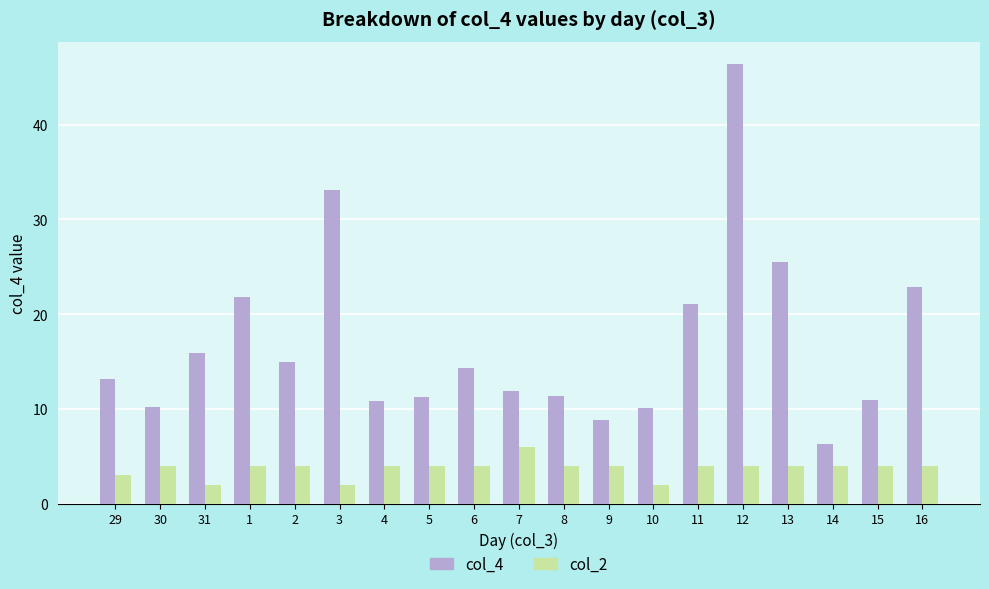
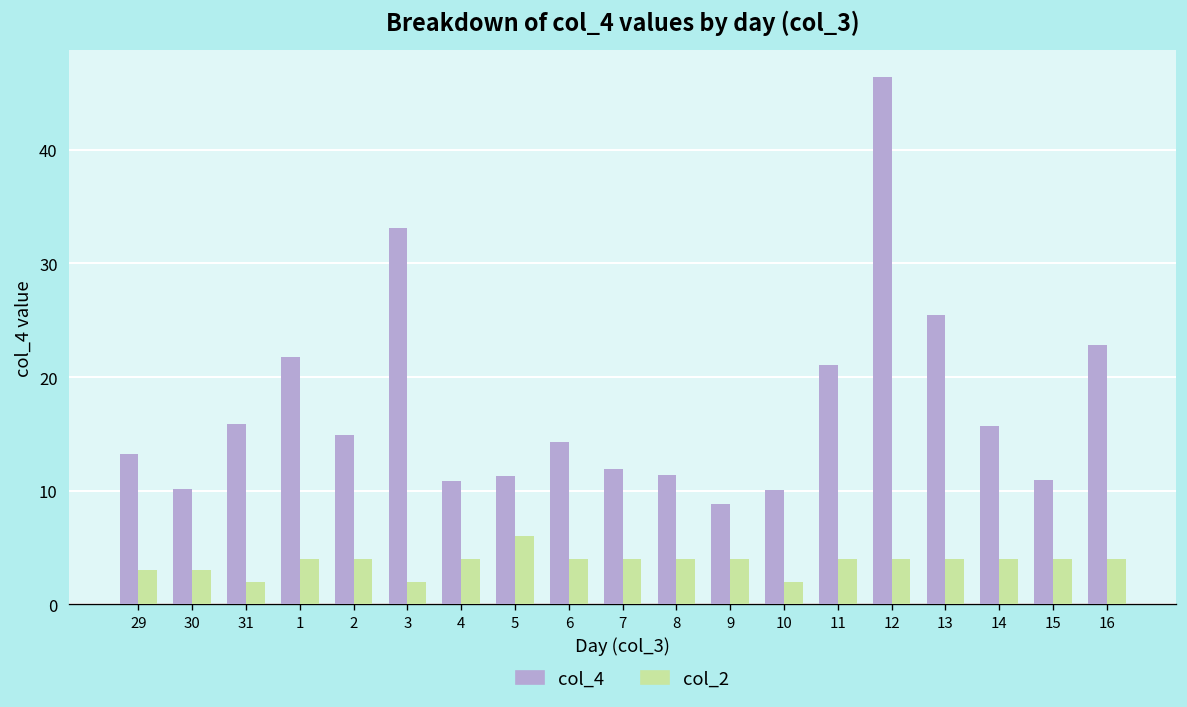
  {
    "col_4": {
      "29": 13,
      "30": 10,
      "31": 16,
      "1": 22,
      "2": 15,
      "3": 33,
      "4": 11,
      "5": 11,
      "6": 14,
      "7": 12,
      "8": 11,
      "9": 9,
      "10": 10,
      "11": 21,
      "12": 46,
      "13": 25,
-     "14": 6,
+     "14": 16,
      "15": 11,
      "16": 23
    },
    "col_2": {
      "29": 3,
-     "30": 4,
+     "30": 3,
      "31": 2,
      "1": 4,
      "2": 4,
      "3": 2,
      "4": 4,
-     "5": 4,
+     "5": 6,
      "6": 4,
-     "7": 6,
+     "7": 4,
      "8": 4,
      "9": 4,
      "10": 2,
      "11": 4,
      "12": 4,
      "13": 4,
      "14": 4,
      "15": 4,
      "16": 4
    }
  }
